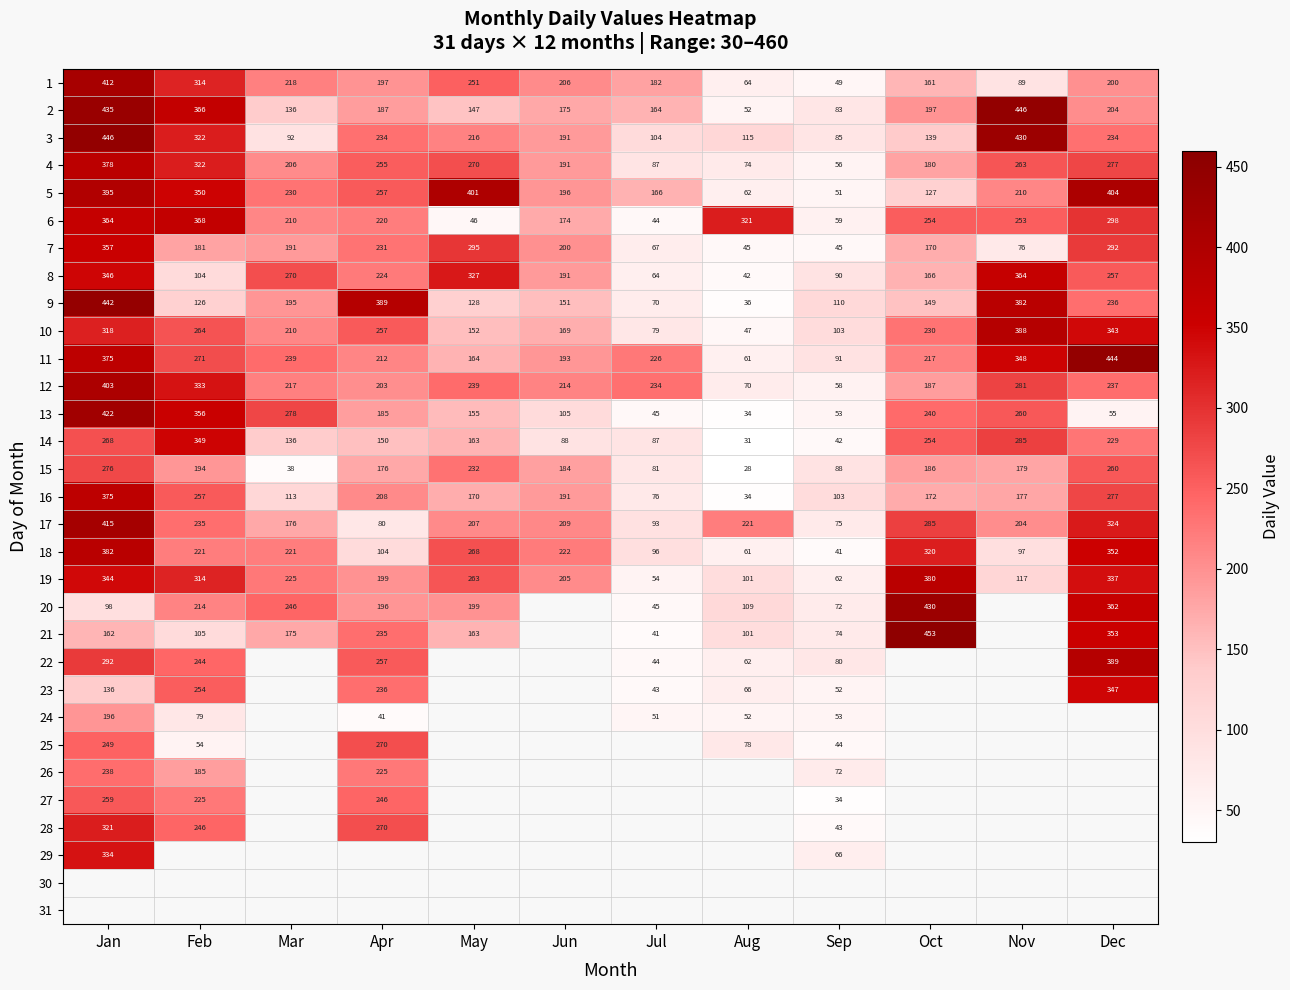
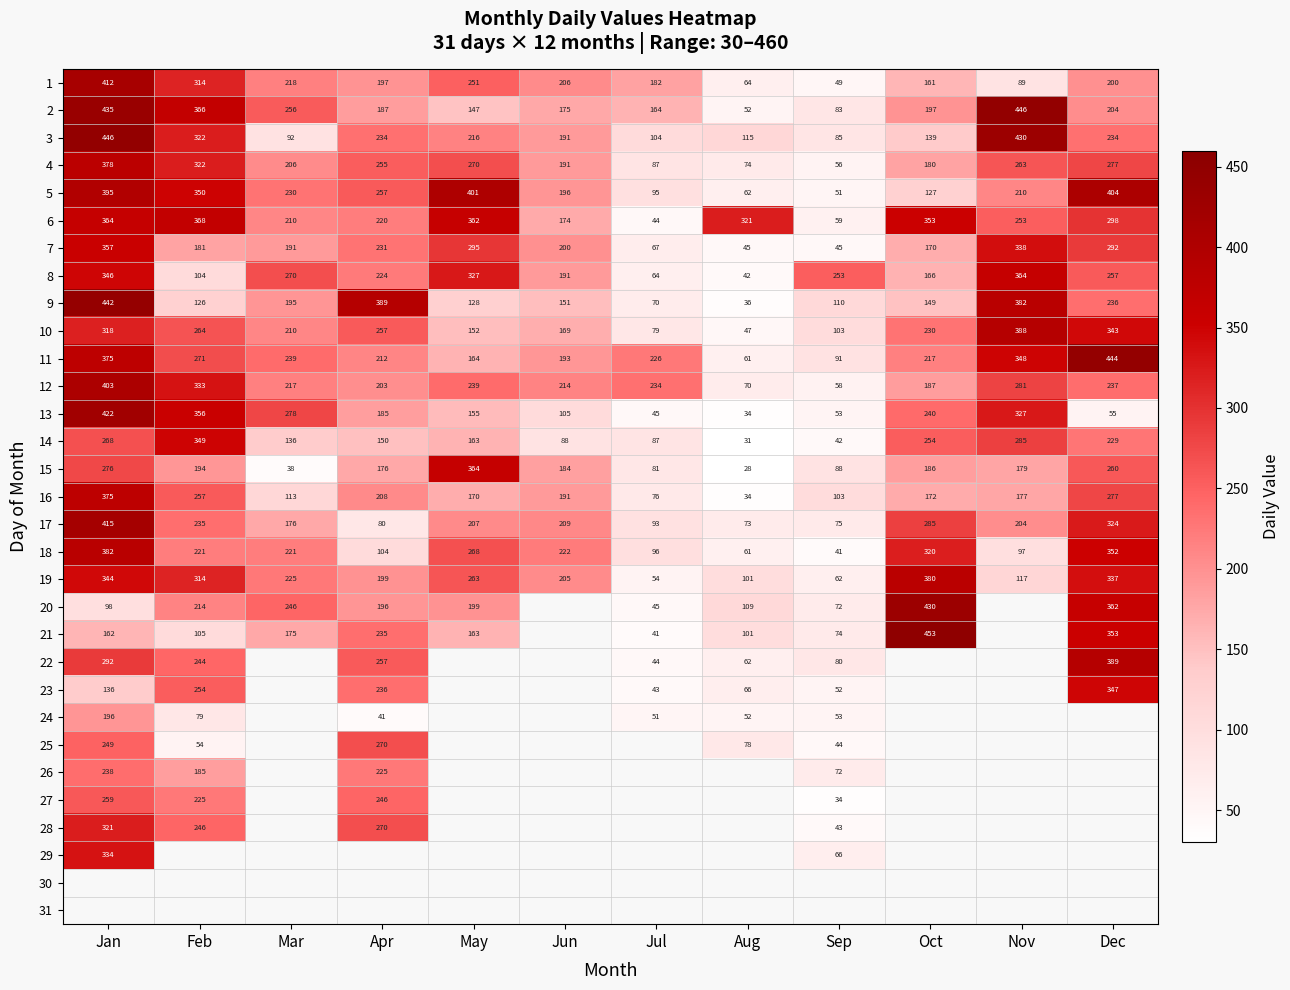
  {
    "2": {
      "Jan": 435,
      "Feb": 366,
-     "Mar": 136,
+     "Mar": 256,
      "Apr": 187,
      "May": 147,
      "Jun": 175,
      "Jul": 164,
      "Aug": 52,
      "Sep": 83,
      "Oct": 197,
      "Nov": 446,
      "Dec": 204
    },
    "5": {
      "Jan": 395,
      "Feb": 350,
      "Mar": 230,
      "Apr": 257,
      "May": 401,
      "Jun": 196,
-     "Jul": 166,
+     "Jul": 95,
      "Aug": 62,
      "Sep": 51,
      "Oct": 127,
      "Nov": 210,
      "Dec": 404
    },
    "6": {
      "Jan": 364,
      "Feb": 368,
      "Mar": 210,
      "Apr": 220,
-     "May": 46,
+     "May": 362,
      "Jun": 174,
      "Jul": 44,
      "Aug": 321,
      "Sep": 59,
-     "Oct": 254,
+     "Oct": 353,
      "Nov": 253,
      "Dec": 298
    },
    "7": {
      "Jan": 357,
      "Feb": 181,
      "Mar": 191,
      "Apr": 231,
      "May": 295,
      "Jun": 200,
      "Jul": 67,
      "Aug": 45,
      "Sep": 45,
      "Oct": 170,
-     "Nov": 76,
+     "Nov": 338,
      "Dec": 292
    },
    "8": {
      "Jan": 346,
      "Feb": 104,
      "Mar": 270,
      "Apr": 224,
      "May": 327,
      "Jun": 191,
      "Jul": 64,
      "Aug": 42,
-     "Sep": 90,
+     "Sep": 253,
      "Oct": 166,
      "Nov": 364,
      "Dec": 257
    },
    "13": {
      "Jan": 422,
      "Feb": 356,
      "Mar": 278,
      "Apr": 185,
      "May": 155,
      "Jun": 105,
      "Jul": 45,
      "Aug": 34,
      "Sep": 53,
      "Oct": 240,
-     "Nov": 260,
+     "Nov": 327,
      "Dec": 55
    },
    "15": {
      "Jan": 276,
      "Feb": 194,
      "Mar": 38,
      "Apr": 176,
-     "May": 232,
+     "May": 364,
      "Jun": 184,
      "Jul": 81,
      "Aug": 28,
      "Sep": 88,
      "Oct": 186,
      "Nov": 179,
      "Dec": 260
    },
    "17": {
      "Jan": 415,
      "Feb": 235,
      "Mar": 176,
      "Apr": 80,
      "May": 207,
      "Jun": 209,
      "Jul": 93,
-     "Aug": 221,
+     "Aug": 73,
      "Sep": 75,
      "Oct": 285,
      "Nov": 204,
      "Dec": 324
    }
  }
